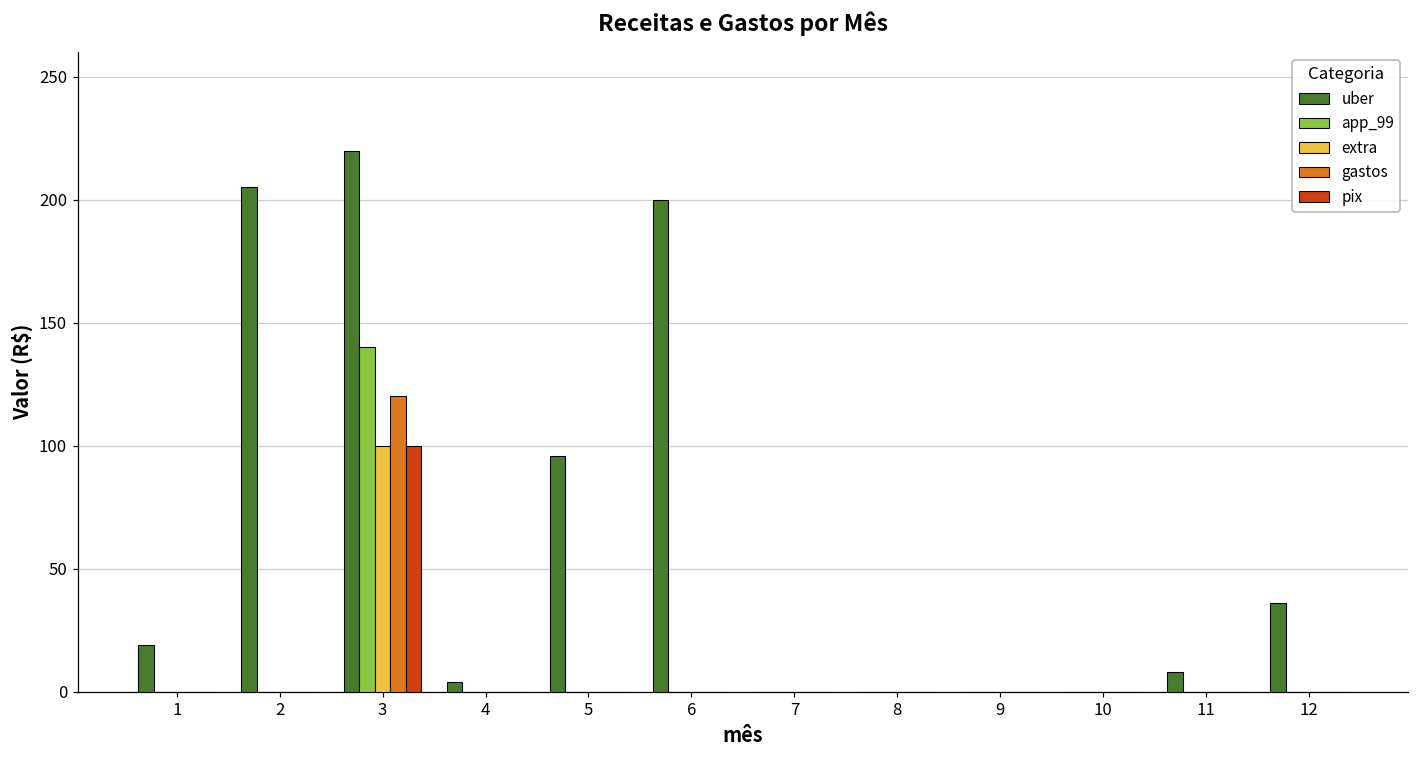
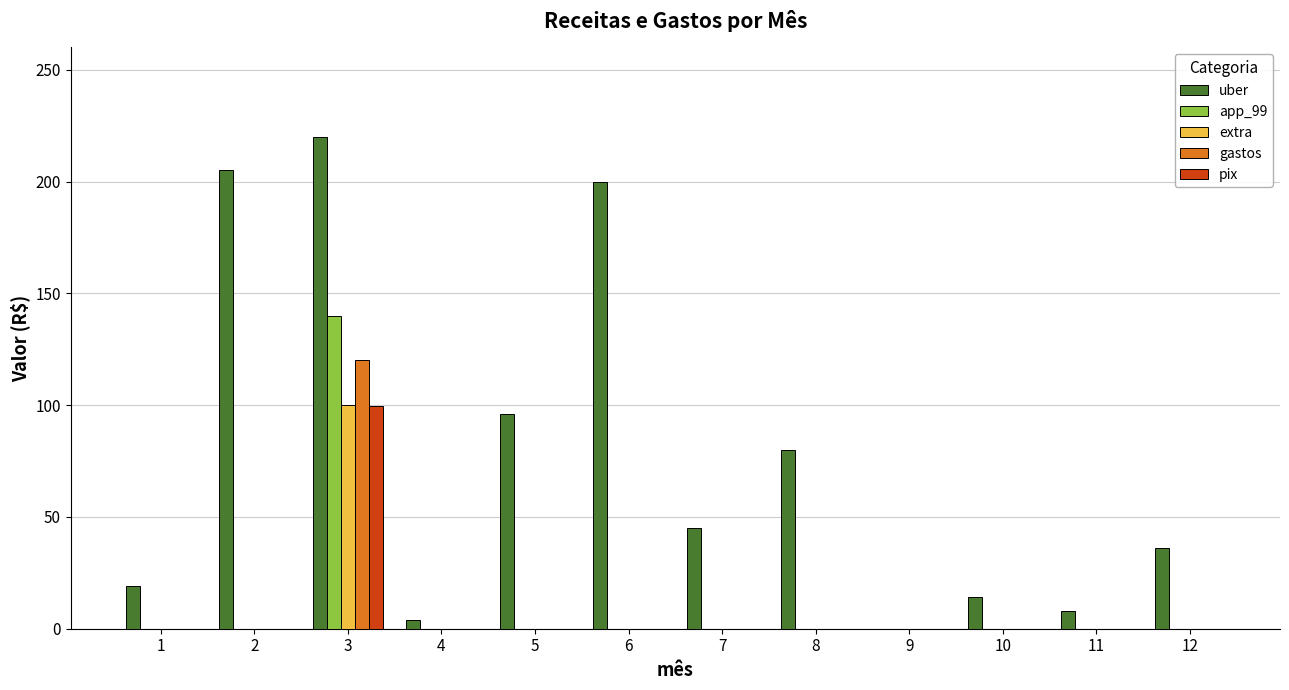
  {
    "uber": {
      "1": 19,
      "2": 205,
      "3": 220,
      "4": 4,
      "5": 96,
      "6": 200,
-     "7": 0,
-     "8": 0,
+     "7": 45,
+     "8": 80,
      "9": 0,
-     "10": 0,
+     "10": 14,
      "11": 8,
      "12": 36
    },
    "app_99": {
      "1": 0,
      "2": 0,
      "3": 140,
      "4": 0,
      "5": 0,
      "6": 0,
      "7": 0,
      "8": 0,
      "9": 0,
      "10": 0,
      "11": 0,
      "12": 0
    },
    "extra": {
      "1": 0,
      "2": 0,
      "3": 100,
      "4": 0,
      "5": 0,
      "6": 0,
      "7": 0,
      "8": 0,
      "9": 0,
      "10": 0,
      "11": 0,
      "12": 0
    },
    "gastos": {
      "1": 0,
      "2": 0,
      "3": 120,
      "4": 0,
      "5": 0,
      "6": 0,
      "7": 0,
      "8": 0,
      "9": 0,
      "10": 0,
      "11": 0,
      "12": 0
    },
    "pix": {
      "1": 0,
      "2": 0,
      "3": 100,
      "4": 0,
      "5": 0,
      "6": 0,
      "7": 0,
      "8": 0,
      "9": 0,
      "10": 0,
      "11": 0,
      "12": 0
    }
  }
